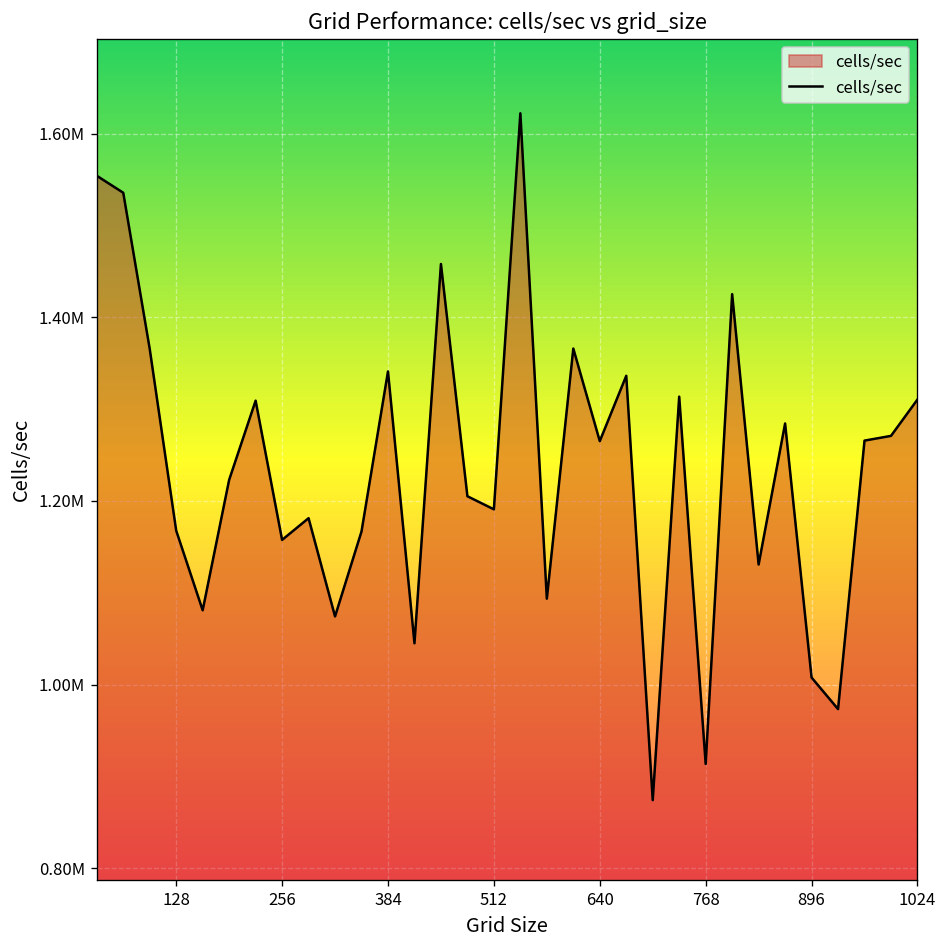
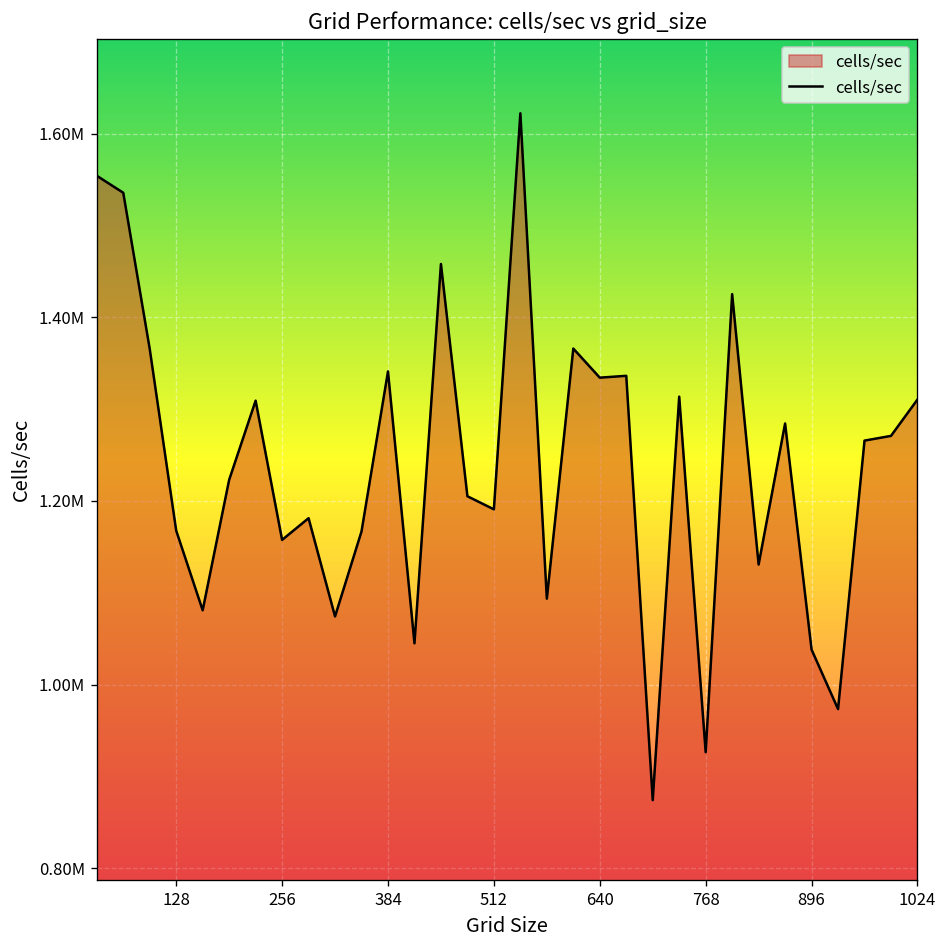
  {
    "128": 1170000,
    "256": 1160000,
    "384": 1340000,
    "512": 1190000,
-   "640": 1270000,
-   "768": 910000,
-   "896": 1010000,
+   "640": 1330000,
+   "768": 930000,
+   "896": 1040000,
    "1024": 1310000
  }
